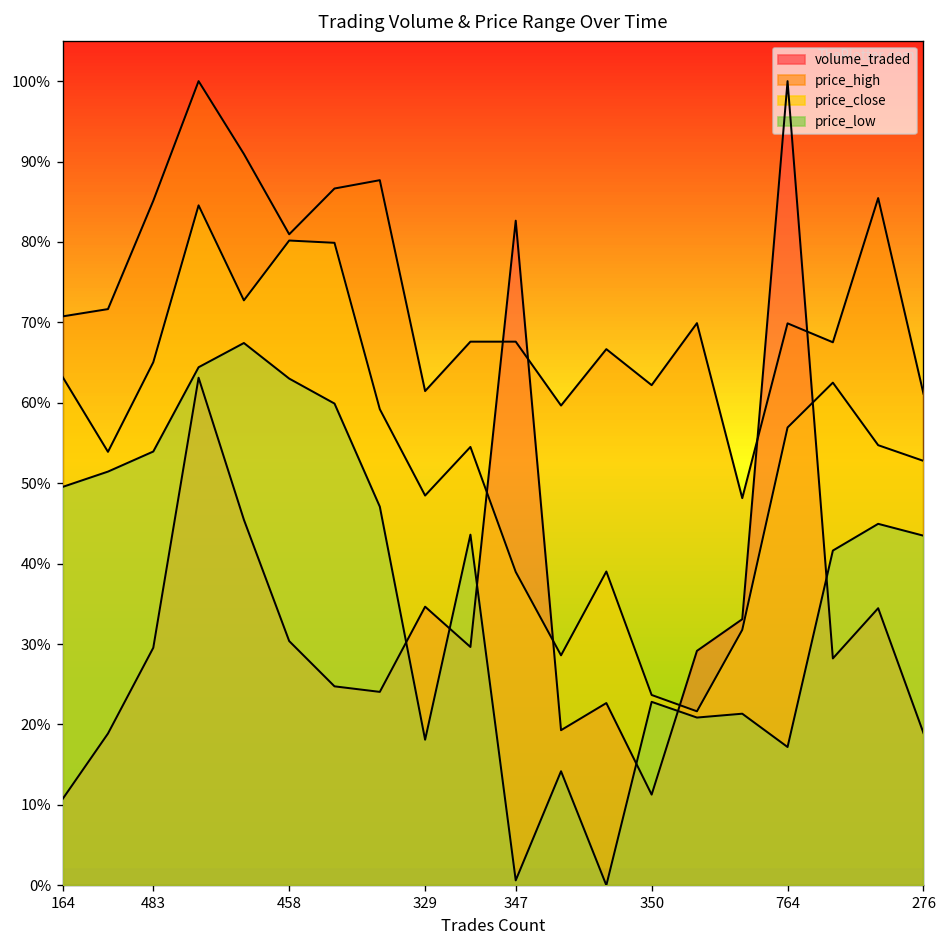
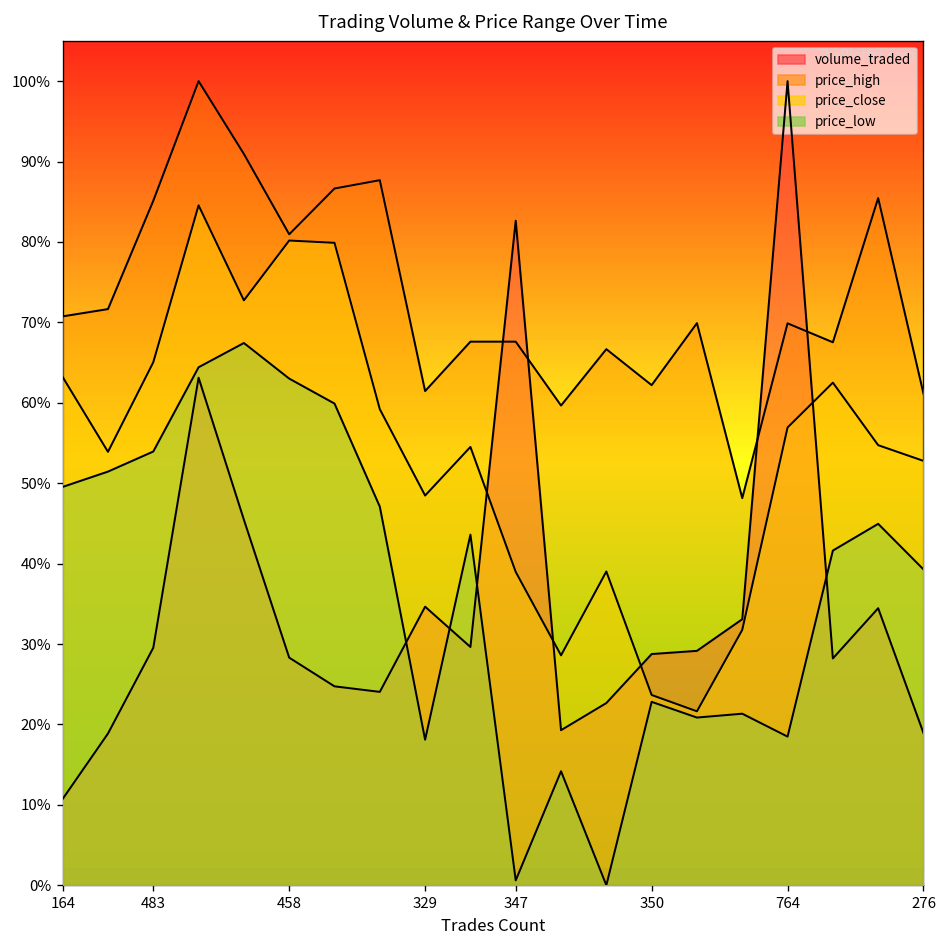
  {
    "volume_traded": {
      "164": "11%",
      "483": "30%",
-     "458": "30%",
+     "458": "28%",
      "329": "35%",
      "347": "83%",
-     "350": "11%",
+     "350": "29%",
      "276": "19%"
    },
    "price_low": {
      "164": "50%",
      "483": "54%",
      "458": "63%",
      "329": "18%",
      "350": "23%",
-     "764": "17%",
-     "276": "43%"
+     "764": "18%",
+     "276": "39%"
    }
  }
